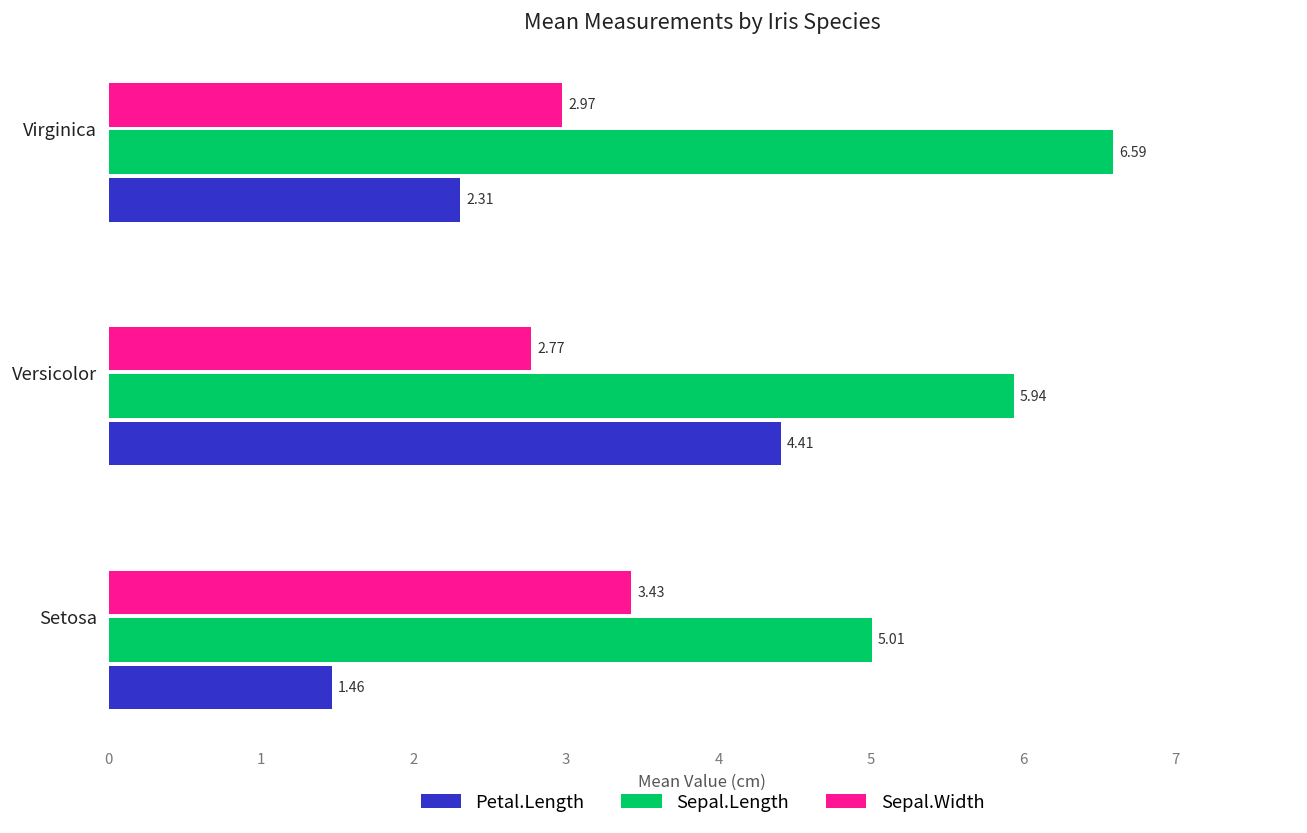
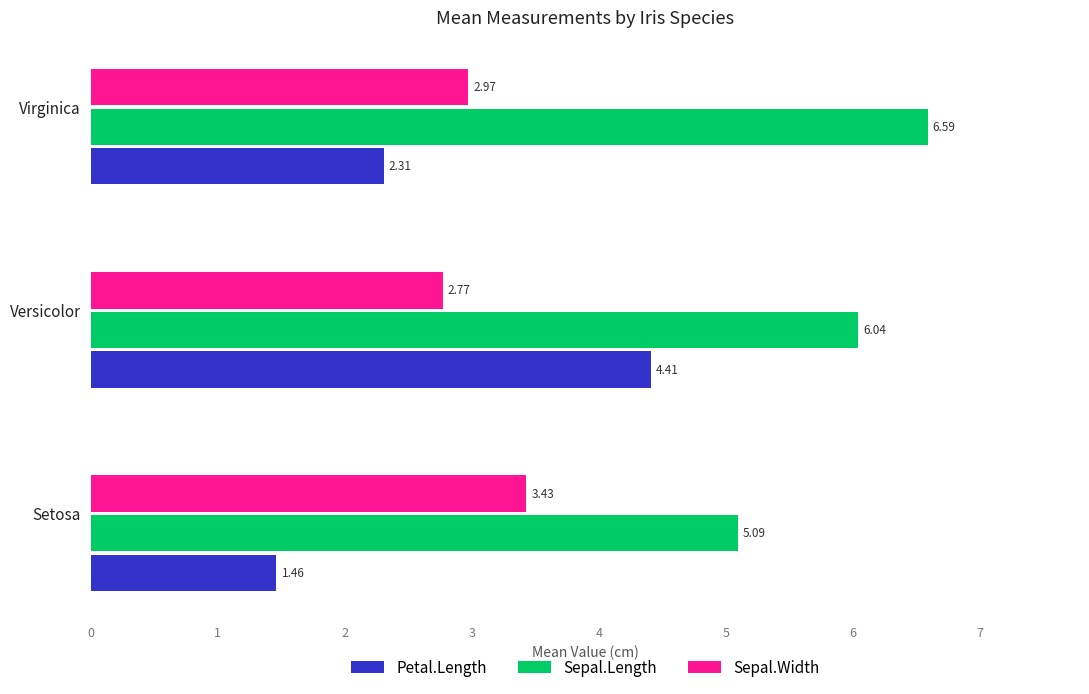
  {
    "Petal.Length": {
      "Virginica": 2.31,
      "Versicolor": 4.41,
      "Setosa": 1.46
    },
    "Sepal.Length": {
      "Virginica": 6.59,
-     "Versicolor": 5.94,
-     "Setosa": 5.01
+     "Versicolor": 6.04,
+     "Setosa": 5.09
    },
    "Sepal.Width": {
      "Virginica": 2.97,
      "Versicolor": 2.77,
      "Setosa": 3.43
    }
  }
